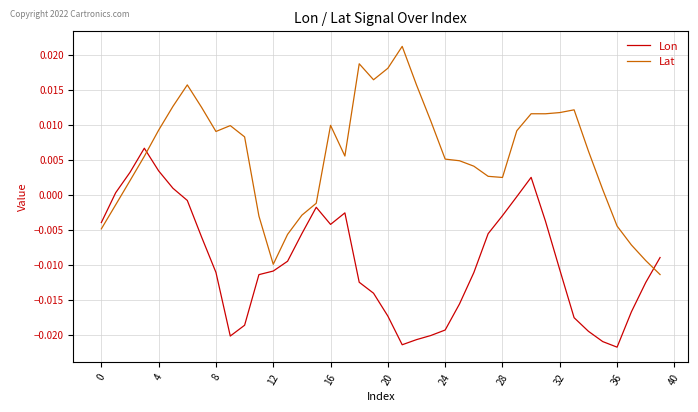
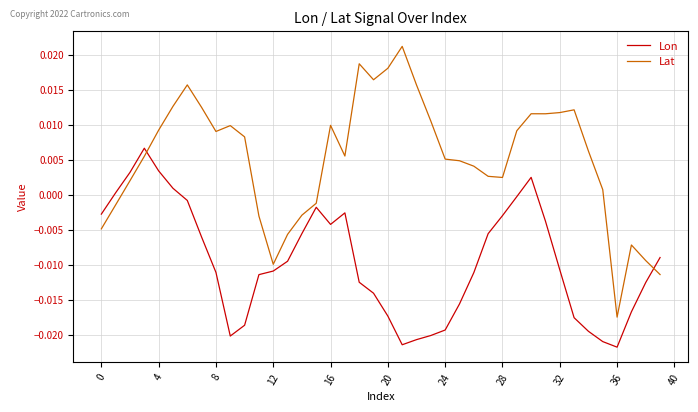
  {
    "Lon": {
-     "0": -0.004,
+     "0": -0.003,
      "4": 0.003,
      "8": -0.011,
      "12": -0.011,
      "16": -0.004,
      "20": -0.017,
      "24": -0.019,
      "28": -0.003,
      "32": -0.011,
      "36": -0.022
    },
    "Lat": {
      "0": -0.005,
      "4": 0.009,
      "8": 0.009,
      "12": -0.010,
      "16": 0.010,
      "20": 0.018,
      "24": 0.005,
      "28": 0.002,
      "32": 0.012,
-     "36": -0.004
+     "36": -0.018
    }
  }
